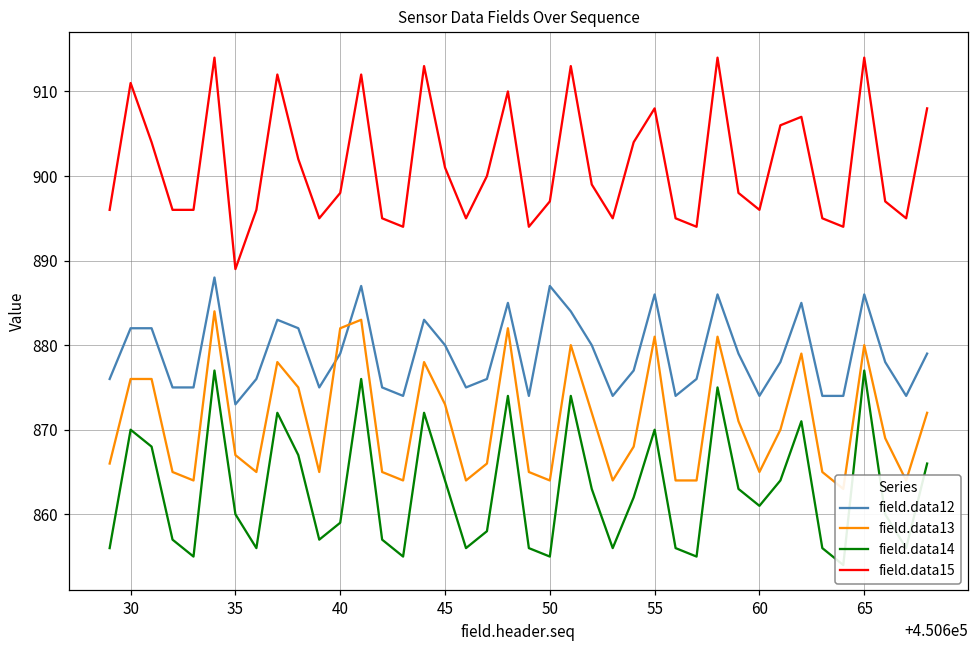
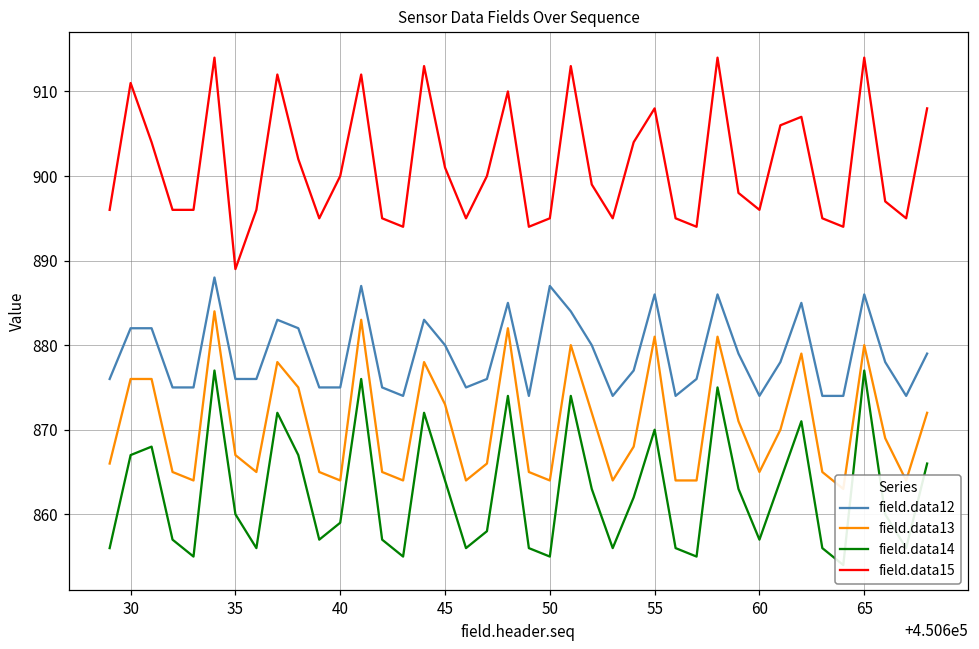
  {
    "field.data12": {
      "30": 882,
-     "35": 873,
-     "40": 879,
+     "35": 876,
+     "40": 875,
      "45": 880,
      "50": 887,
      "55": 886,
      "60": 874,
      "65": 886
    },
    "field.data13": {
      "30": 876,
      "35": 867,
-     "40": 882,
+     "40": 864,
      "45": 873,
      "50": 864,
      "55": 881,
      "60": 865,
      "65": 880
    },
    "field.data14": {
-     "30": 870,
+     "30": 867,
      "35": 860,
      "40": 859,
      "45": 864,
      "50": 855,
      "55": 870,
-     "60": 861,
+     "60": 857,
      "65": 877
    },
    "field.data15": {
      "30": 911,
      "35": 889,
-     "40": 898,
+     "40": 900,
      "45": 901,
-     "50": 897,
+     "50": 895,
      "55": 908,
      "60": 896,
      "65": 914
    }
  }
